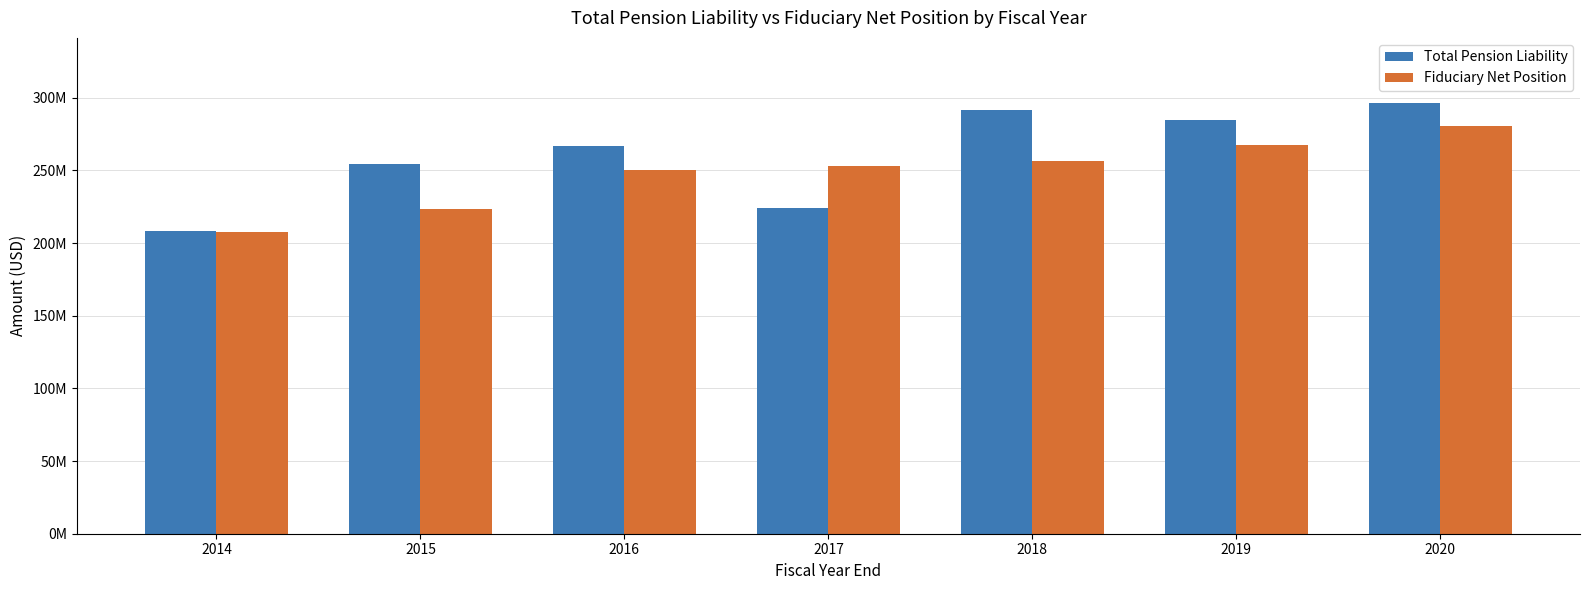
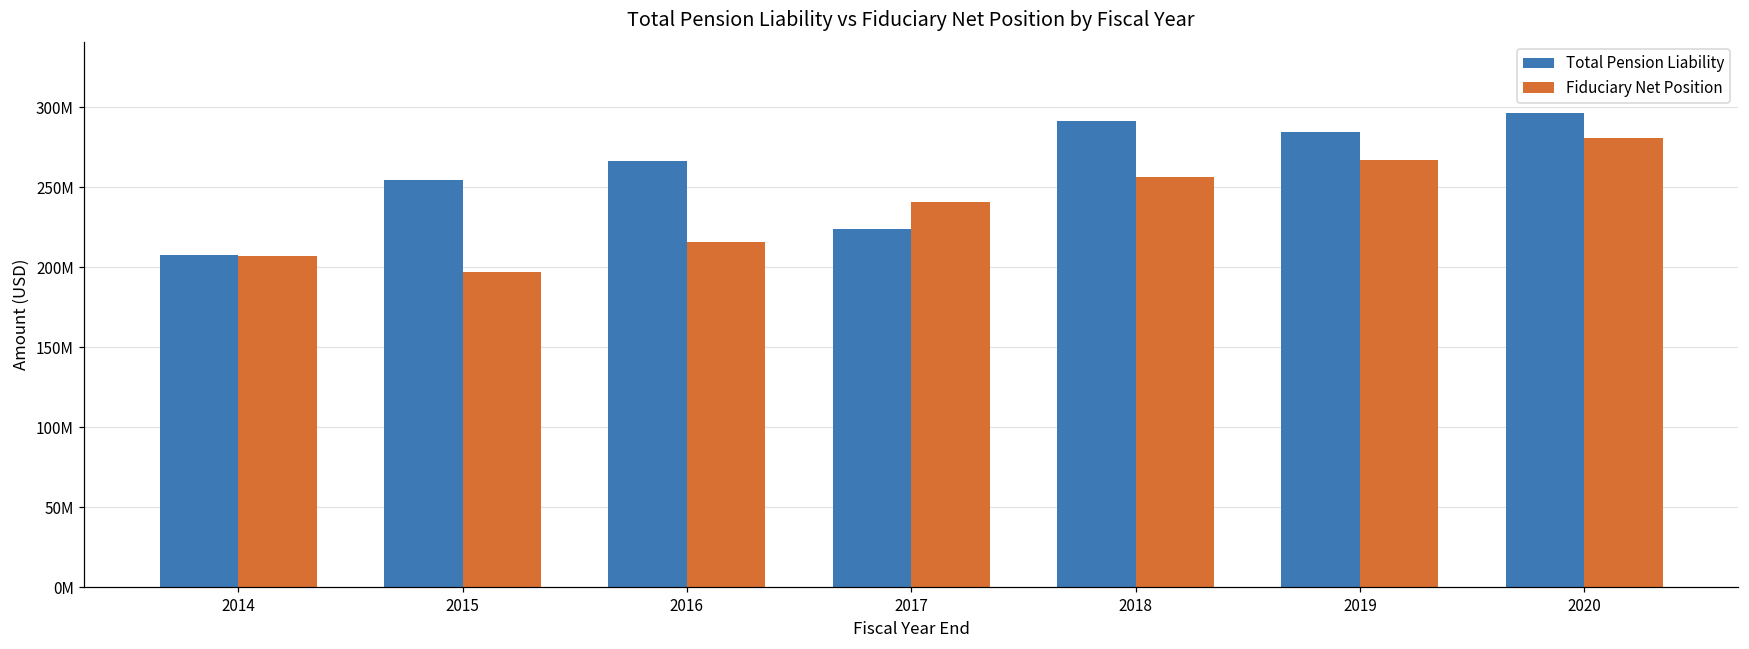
  {
    "Total Pension Liability": {
      "2014": 208000000,
      "2015": 255000000,
      "2016": 267000000,
      "2017": 224000000,
      "2018": 292000000,
      "2019": 284000000,
      "2020": 297000000
    },
    "Fiduciary Net Position": {
      "2014": 207000000,
-     "2015": 223000000,
-     "2016": 250000000,
-     "2017": 253000000,
+     "2015": 197000000,
+     "2016": 216000000,
+     "2017": 241000000,
      "2018": 257000000,
      "2019": 267000000,
      "2020": 281000000
    }
  }
